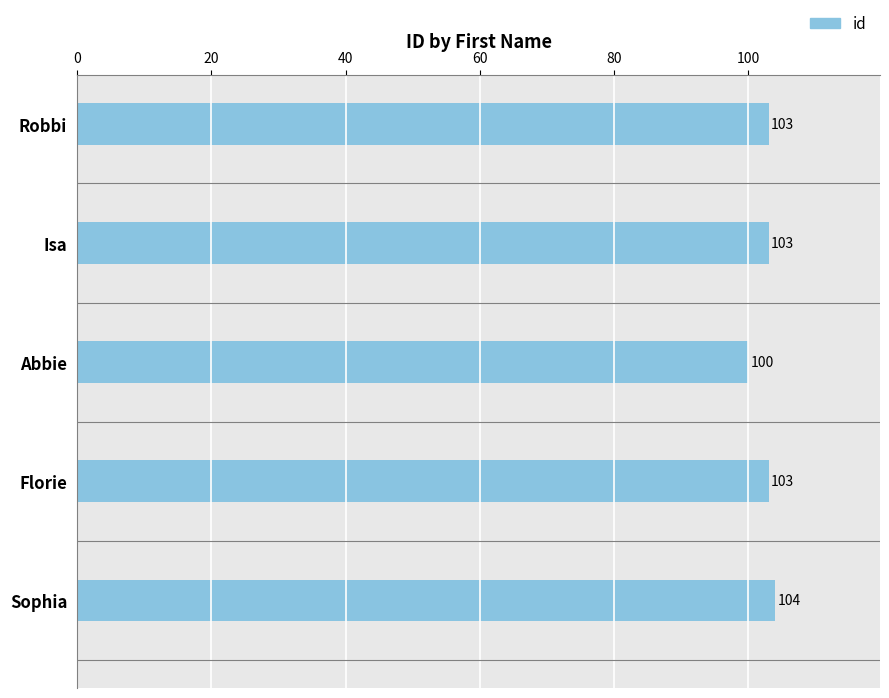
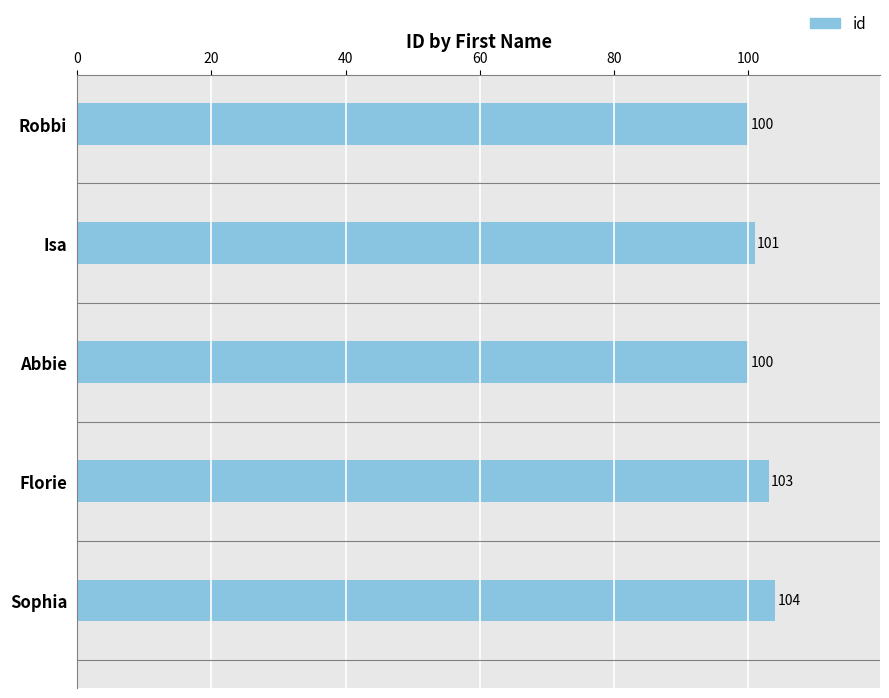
  {
-   "Robbi": 103,
-   "Isa": 103,
+   "Robbi": 100,
+   "Isa": 101,
    "Abbie": 100,
    "Florie": 103,
    "Sophia": 104
  }
